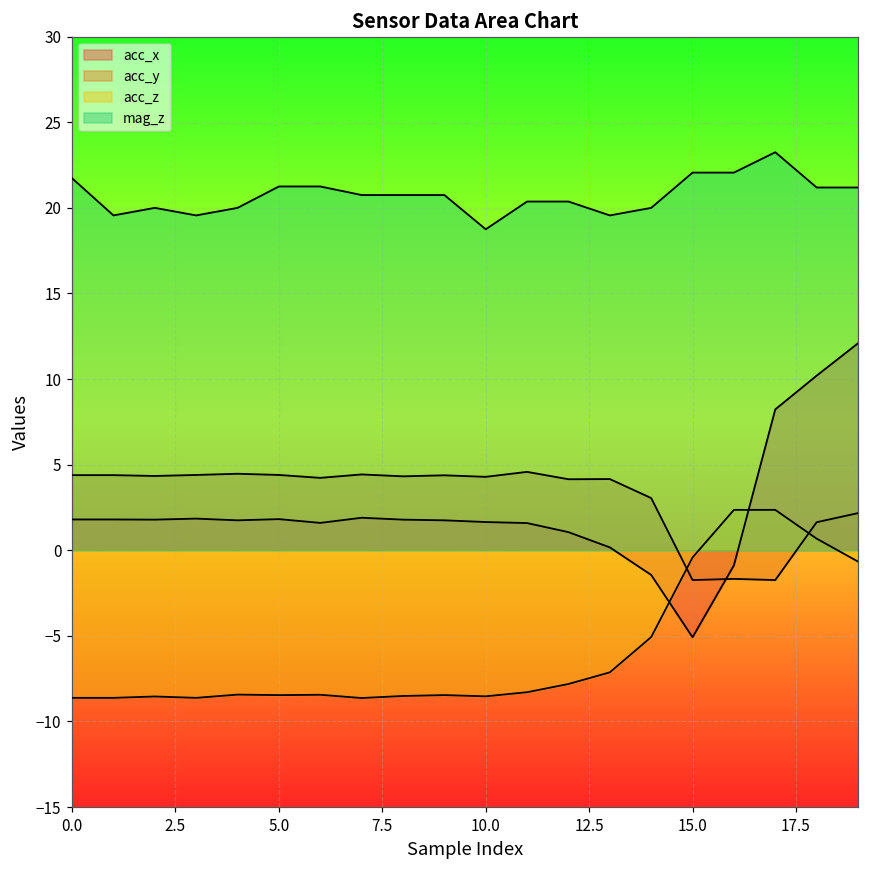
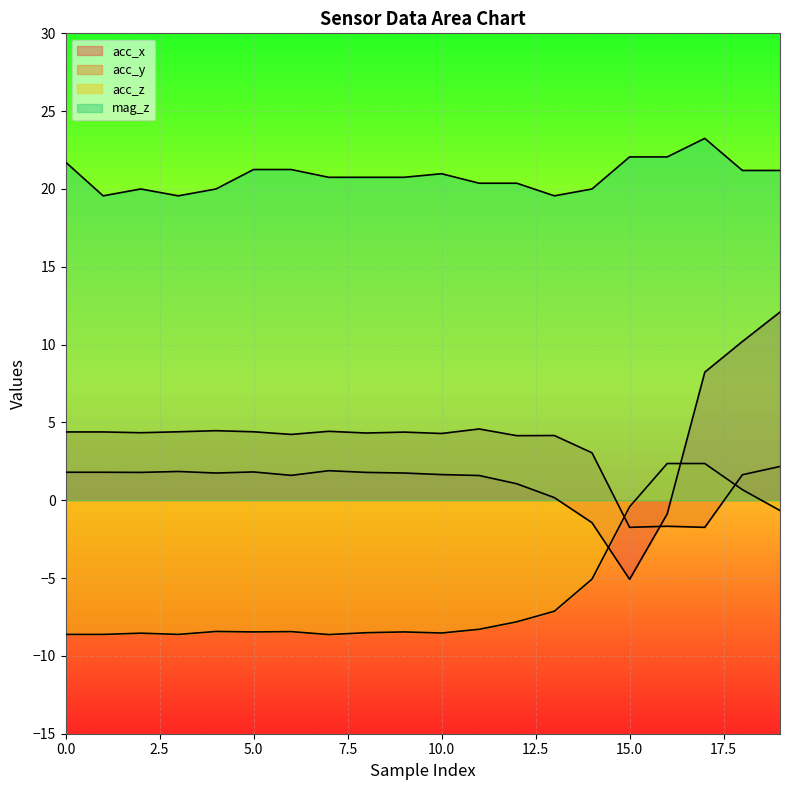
  {
    "mag_z": {
      "0.0": 21.7,
      "5.0": 21.3,
-     "10.0": 18.8,
+     "10.0": 21.0,
      "15.0": 22.1
    }
  }
